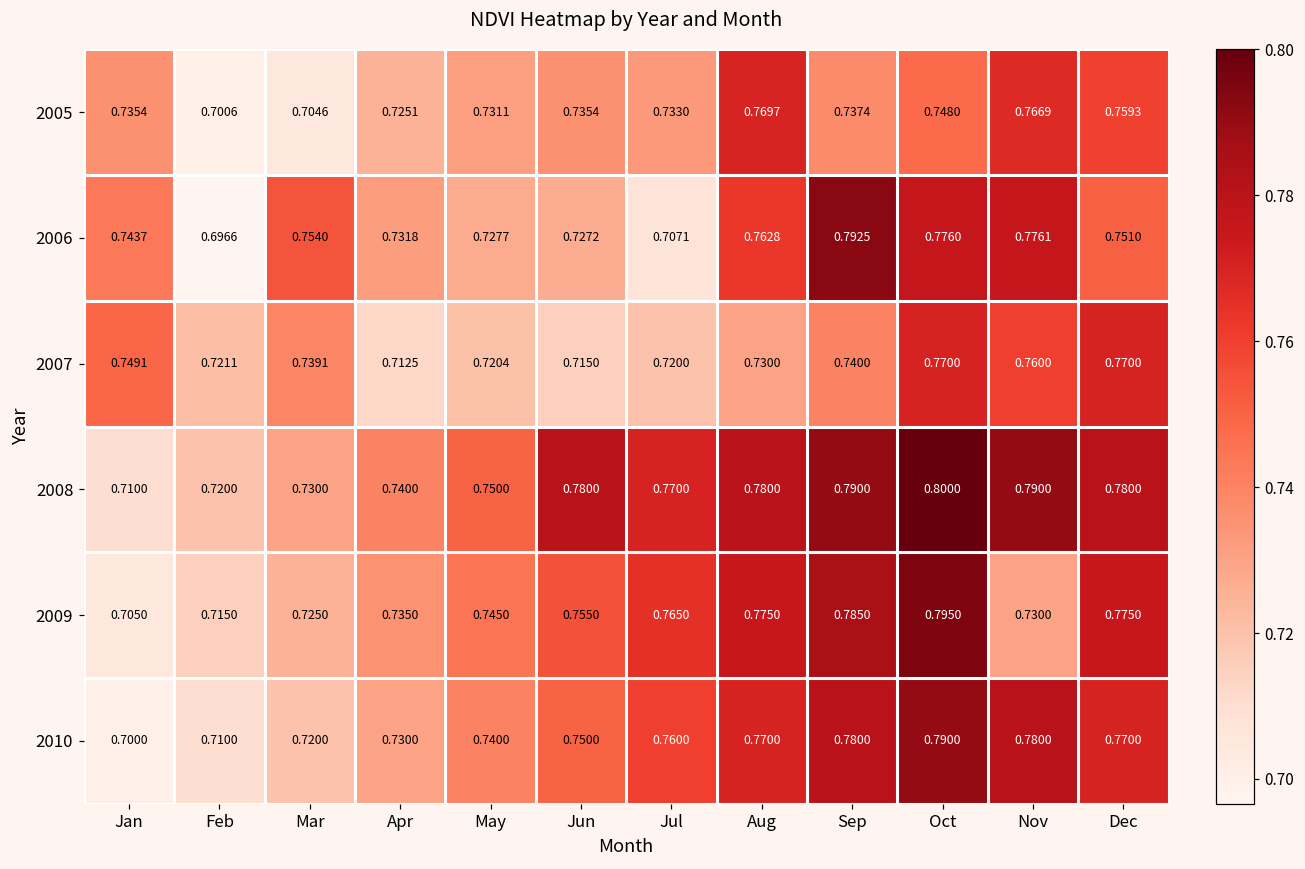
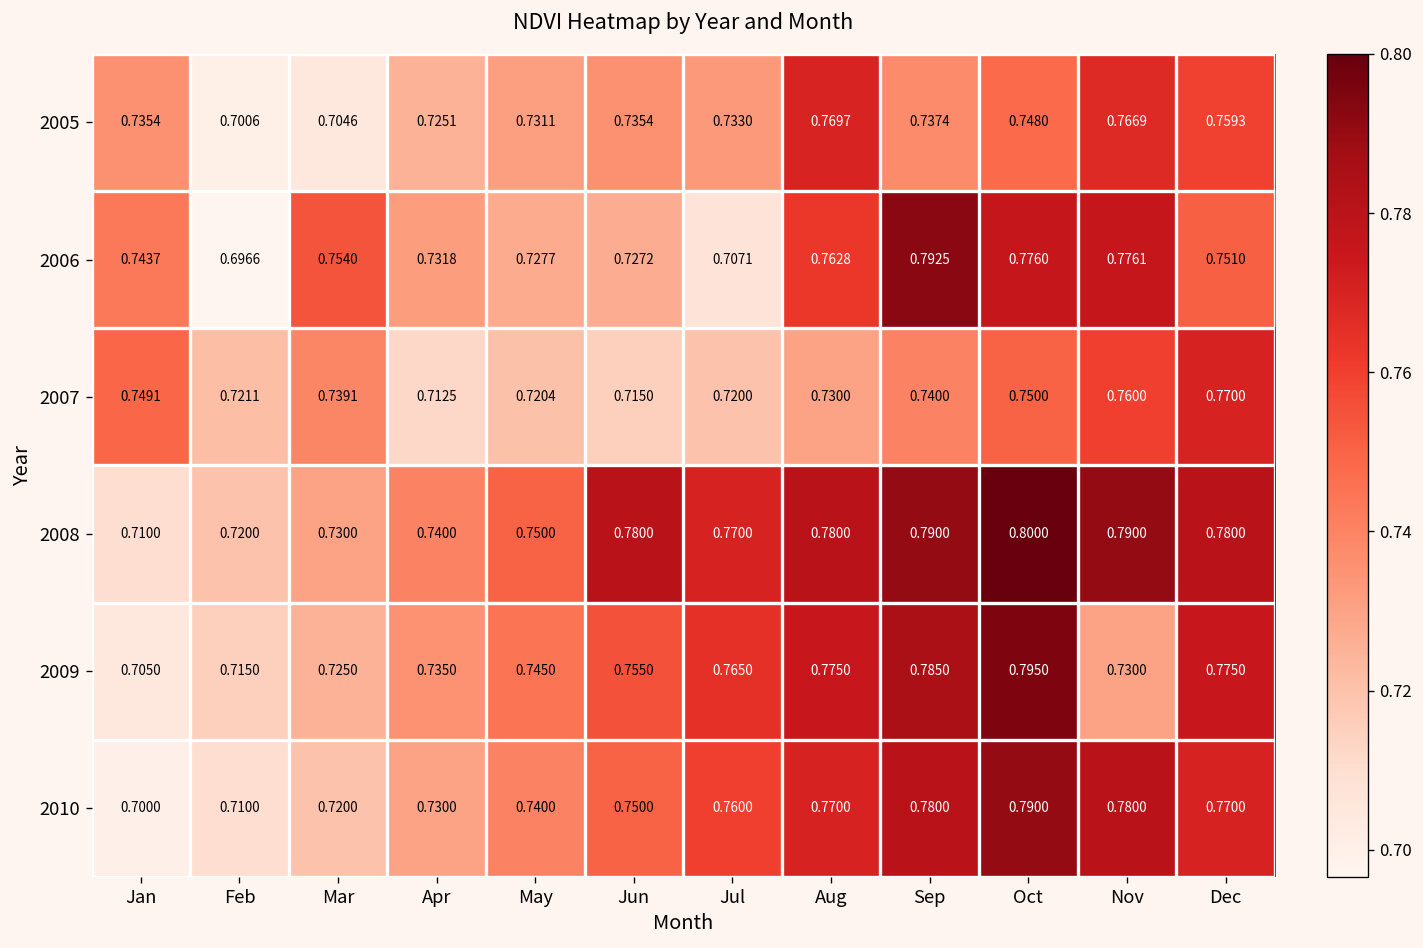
  {
    "2005": {
      "Jan": 0.7354,
      "Feb": 0.7006,
      "Mar": 0.7046,
      "Apr": 0.7251,
      "May": 0.7311,
      "Jun": 0.7354,
      "Jul": 0.7330,
      "Aug": 0.7697,
      "Sep": 0.7374,
      "Oct": 0.7480,
      "Nov": 0.7669,
      "Dec": 0.7593
    },
    "2006": {
      "Jan": 0.7437,
      "Feb": 0.6966,
      "Mar": 0.7540,
      "Apr": 0.7318,
      "May": 0.7277,
      "Jun": 0.7272,
      "Jul": 0.7071,
      "Aug": 0.7628,
      "Sep": 0.7925,
      "Oct": 0.7760,
      "Nov": 0.7761,
      "Dec": 0.7510
    },
    "2007": {
      "Jan": 0.7491,
      "Feb": 0.7211,
      "Mar": 0.7391,
      "Apr": 0.7125,
      "May": 0.7204,
      "Jun": 0.7150,
      "Jul": 0.7200,
      "Aug": 0.7300,
      "Sep": 0.7400,
-     "Oct": 0.7700,
+     "Oct": 0.7500,
      "Nov": 0.7600,
      "Dec": 0.7700
    },
    "2008": {
      "Jan": 0.7100,
      "Feb": 0.7200,
      "Mar": 0.7300,
      "Apr": 0.7400,
      "May": 0.7500,
      "Jun": 0.7800,
      "Jul": 0.7700,
      "Aug": 0.7800,
      "Sep": 0.7900,
      "Oct": 0.8000,
      "Nov": 0.7900,
      "Dec": 0.7800
    },
    "2009": {
      "Jan": 0.7050,
      "Feb": 0.7150,
      "Mar": 0.7250,
      "Apr": 0.7350,
      "May": 0.7450,
      "Jun": 0.7550,
      "Jul": 0.7650,
      "Aug": 0.7750,
      "Sep": 0.7850,
      "Oct": 0.7950,
      "Nov": 0.7300,
      "Dec": 0.7750
    },
    "2010": {
      "Jan": 0.7000,
      "Feb": 0.7100,
      "Mar": 0.7200,
      "Apr": 0.7300,
      "May": 0.7400,
      "Jun": 0.7500,
      "Jul": 0.7600,
      "Aug": 0.7700,
      "Sep": 0.7800,
      "Oct": 0.7900,
      "Nov": 0.7800,
      "Dec": 0.7700
    }
  }
